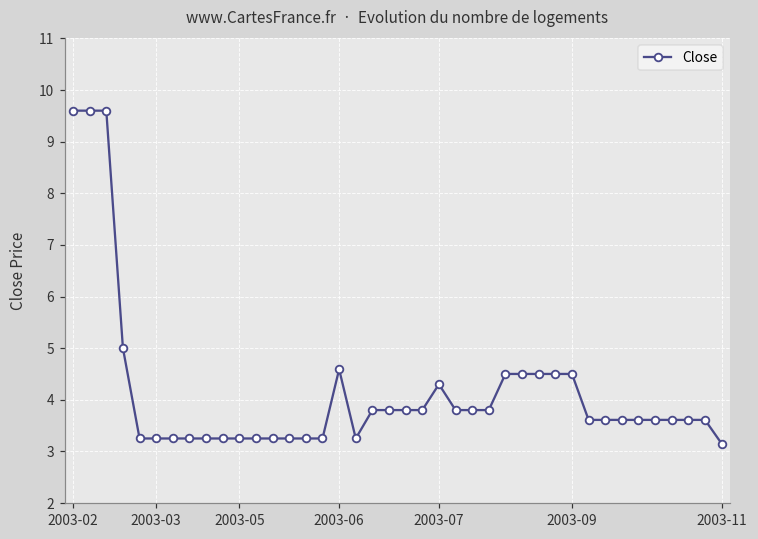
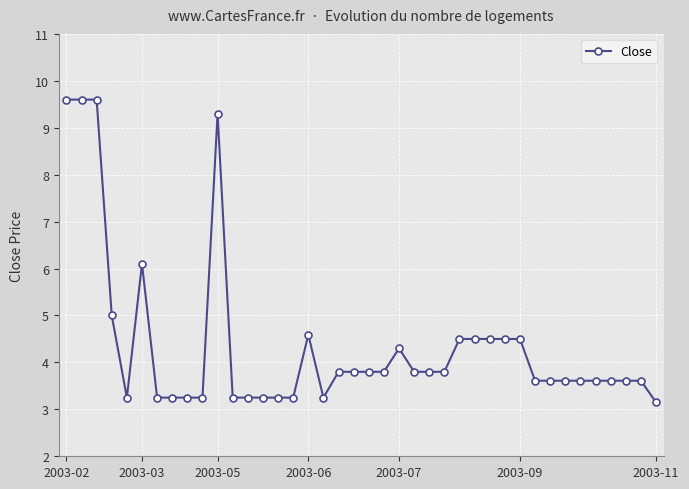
  {
    "2003-02": 9.6,
-   "2003-03": 3.3,
-   "2003-05": 3.3,
+   "2003-03": 6.1,
+   "2003-05": 9.3,
    "2003-06": 4.6,
    "2003-07": 4.3,
    "2003-09": 4.5,
    "2003-11": 3.2
  }
